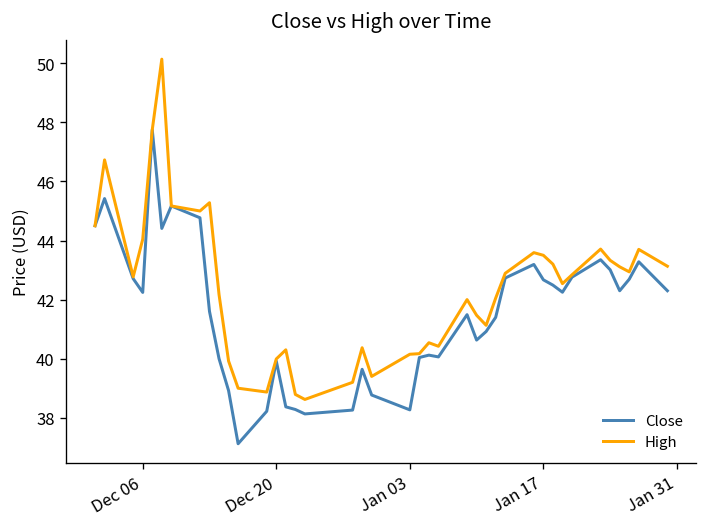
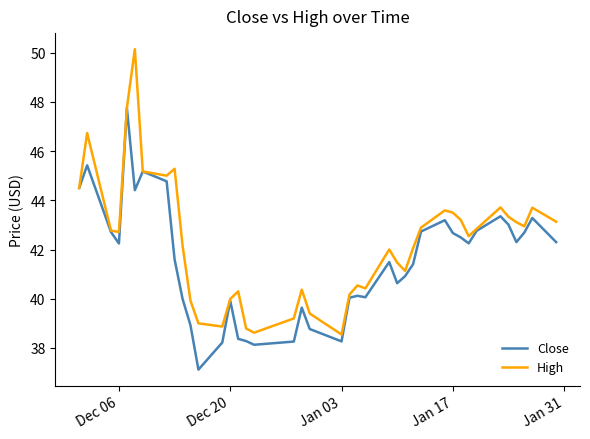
  {
    "Close": {
      "Dec 06": 42.2,
      "Jan 03": 38.3,
      "Jan 17": 42.7
    },
    "High": {
-     "Dec 06": 44.0,
-     "Jan 03": 40.2,
+     "Dec 06": 42.7,
+     "Jan 03": 38.5,
      "Jan 17": 43.5
    }
  }
